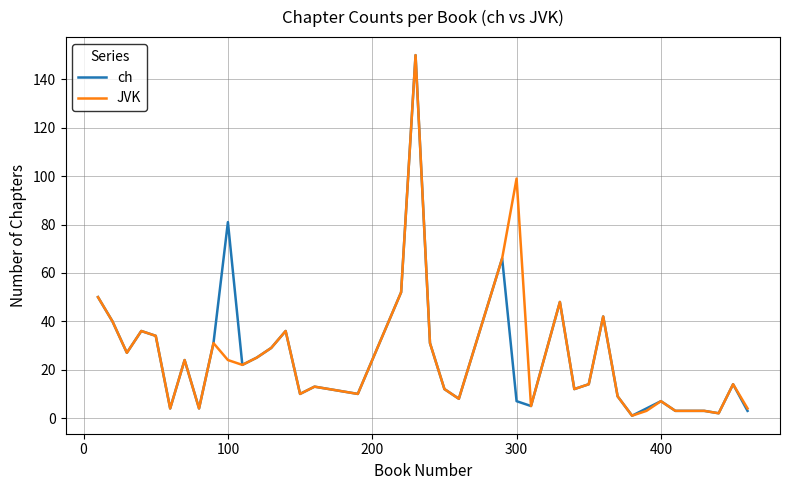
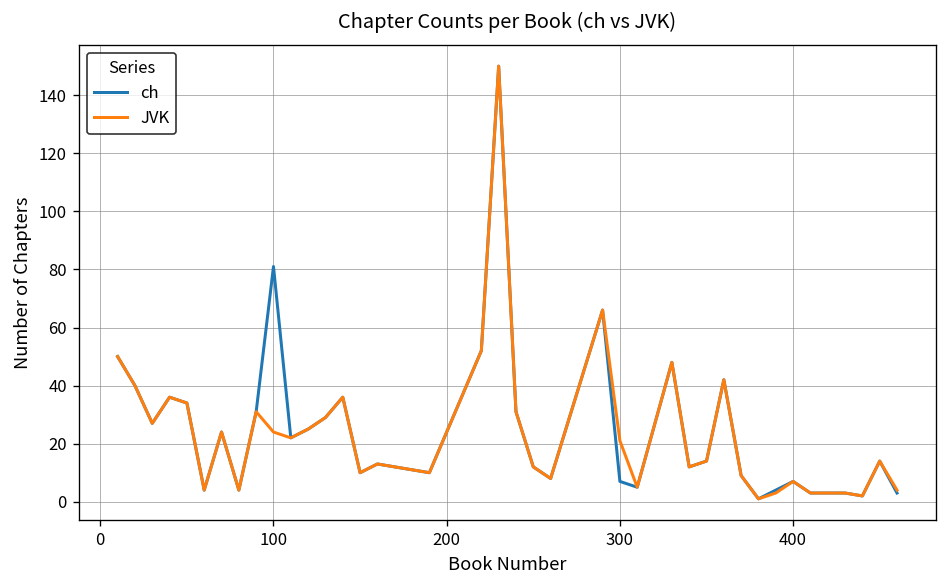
  {
    "ch": {
      "100": 81,
      "300": 7
    },
    "JVK": {
      "100": 24,
-     "300": 99
+     "300": 21
    }
  }
